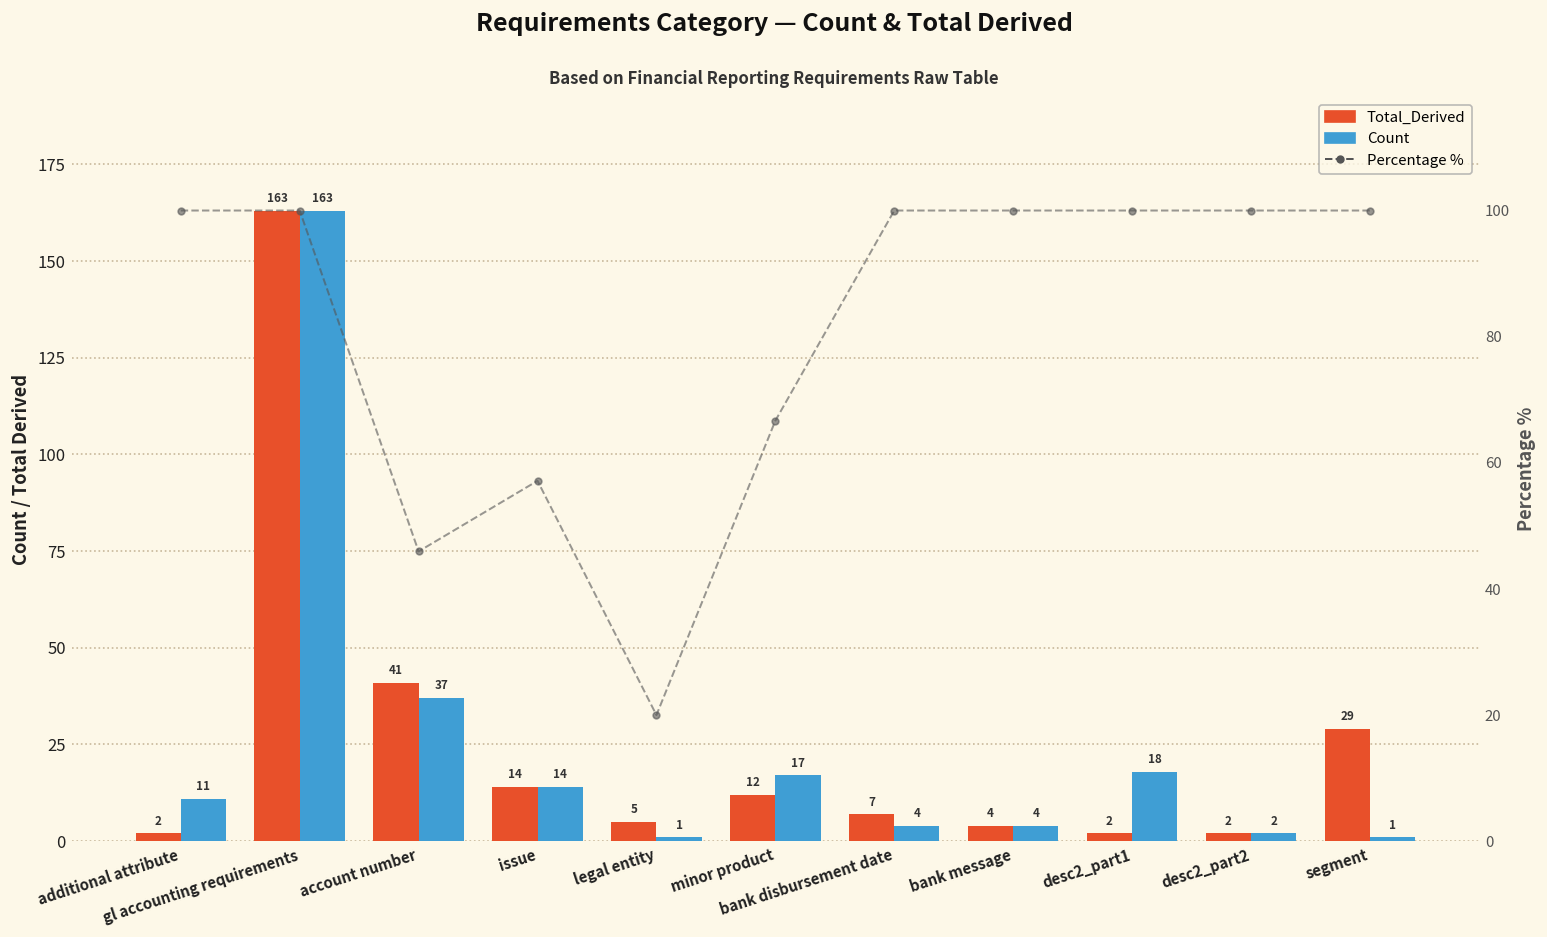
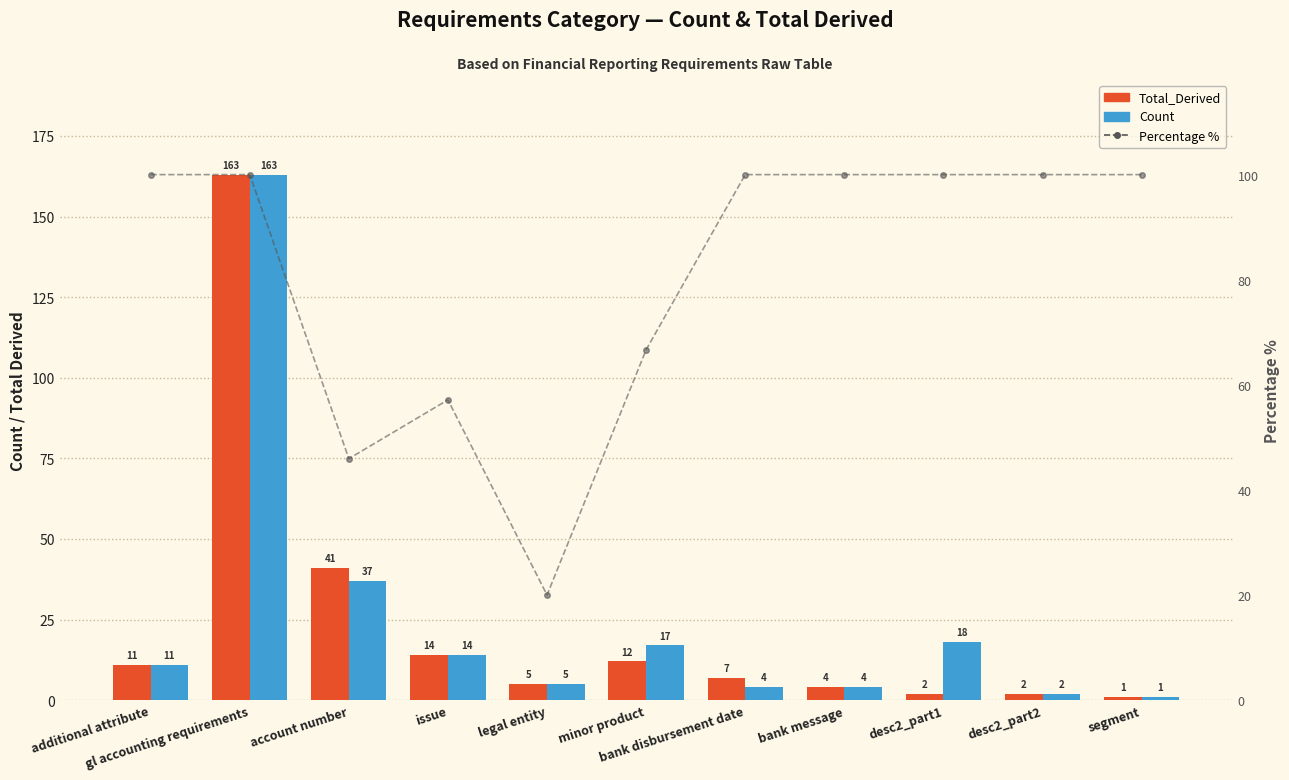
  {
    "Total_Derived": {
-     "additional attribute": 2,
+     "additional attribute": 11,
      "gl accounting requirements": 163,
      "account number": 41,
      "issue": 14,
      "legal entity": 5,
      "minor product": 12,
      "bank disbursement date": 7,
      "bank message": 4,
      "desc2_part1": 2,
      "desc2_part2": 2,
-     "segment": 29
+     "segment": 1
    },
    "Count": {
      "additional attribute": 11,
      "gl accounting requirements": 163,
      "account number": 37,
      "issue": 14,
-     "legal entity": 1,
+     "legal entity": 5,
      "minor product": 17,
      "bank disbursement date": 4,
      "bank message": 4,
      "desc2_part1": 18,
      "desc2_part2": 2,
      "segment": 1
    }
  }
